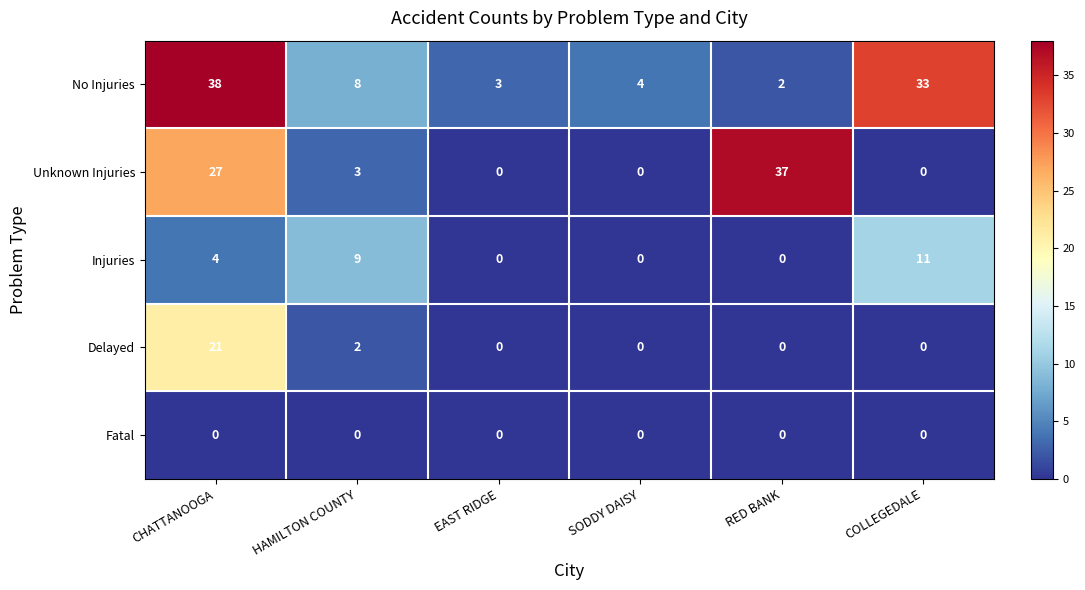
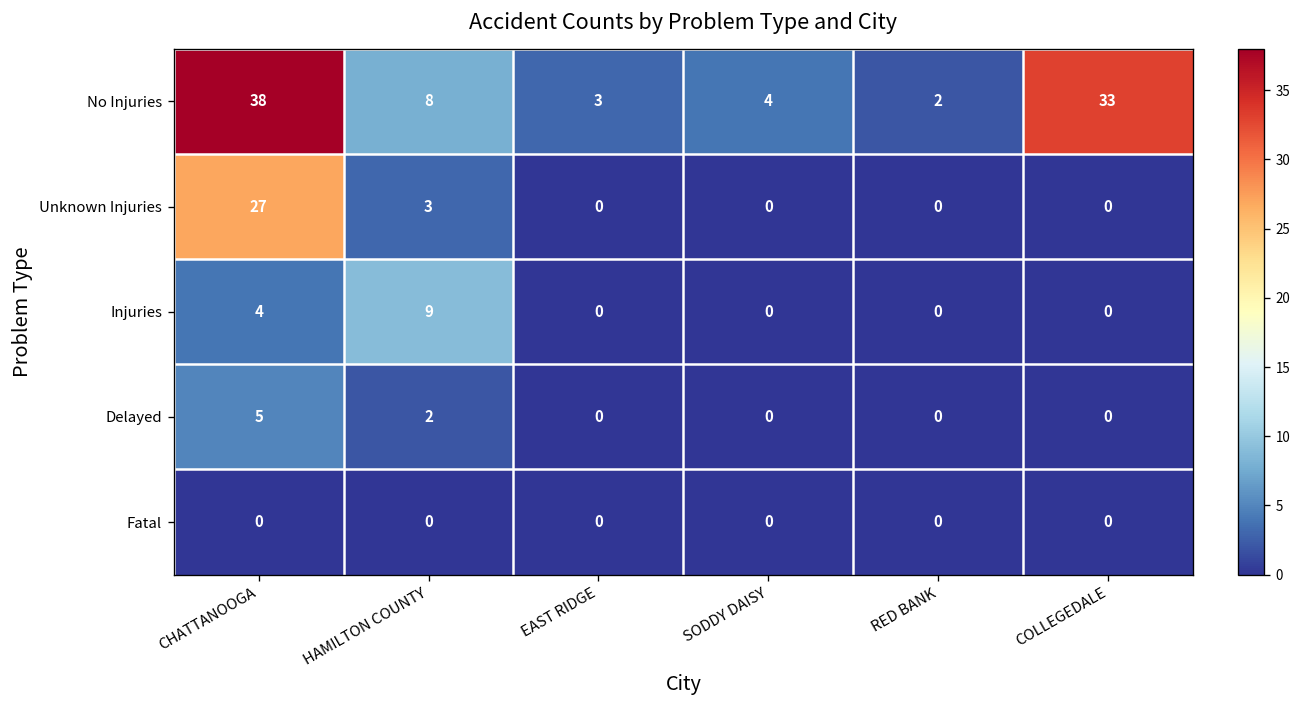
  {
    "No Injuries": {
      "CHATTANOOGA": 38,
      "HAMILTON COUNTY": 8,
      "EAST RIDGE": 3,
      "SODDY DAISY": 4,
      "RED BANK": 2,
      "COLLEGEDALE": 33
    },
    "Unknown Injuries": {
      "CHATTANOOGA": 27,
      "HAMILTON COUNTY": 3,
      "EAST RIDGE": 0,
      "SODDY DAISY": 0,
-     "RED BANK": 37,
+     "RED BANK": 0,
      "COLLEGEDALE": 0
    },
    "Injuries": {
      "CHATTANOOGA": 4,
      "HAMILTON COUNTY": 9,
      "EAST RIDGE": 0,
      "SODDY DAISY": 0,
      "RED BANK": 0,
-     "COLLEGEDALE": 11
+     "COLLEGEDALE": 0
    },
    "Delayed": {
-     "CHATTANOOGA": 21,
+     "CHATTANOOGA": 5,
      "HAMILTON COUNTY": 2,
      "EAST RIDGE": 0,
      "SODDY DAISY": 0,
      "RED BANK": 0,
      "COLLEGEDALE": 0
    },
    "Fatal": {
      "CHATTANOOGA": 0,
      "HAMILTON COUNTY": 0,
      "EAST RIDGE": 0,
      "SODDY DAISY": 0,
      "RED BANK": 0,
      "COLLEGEDALE": 0
    }
  }
